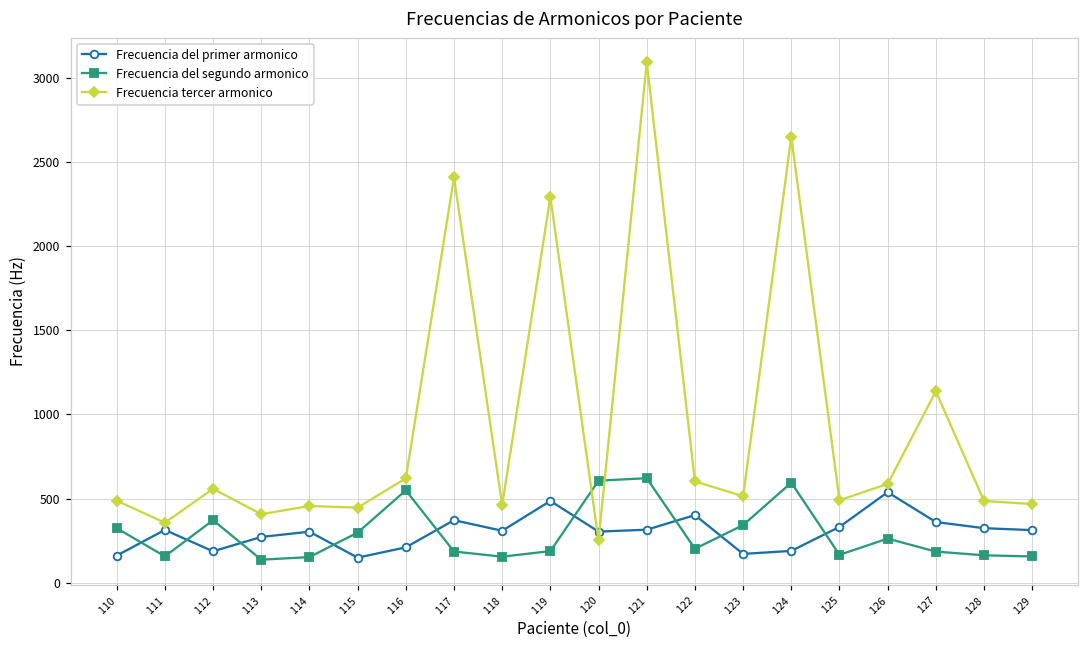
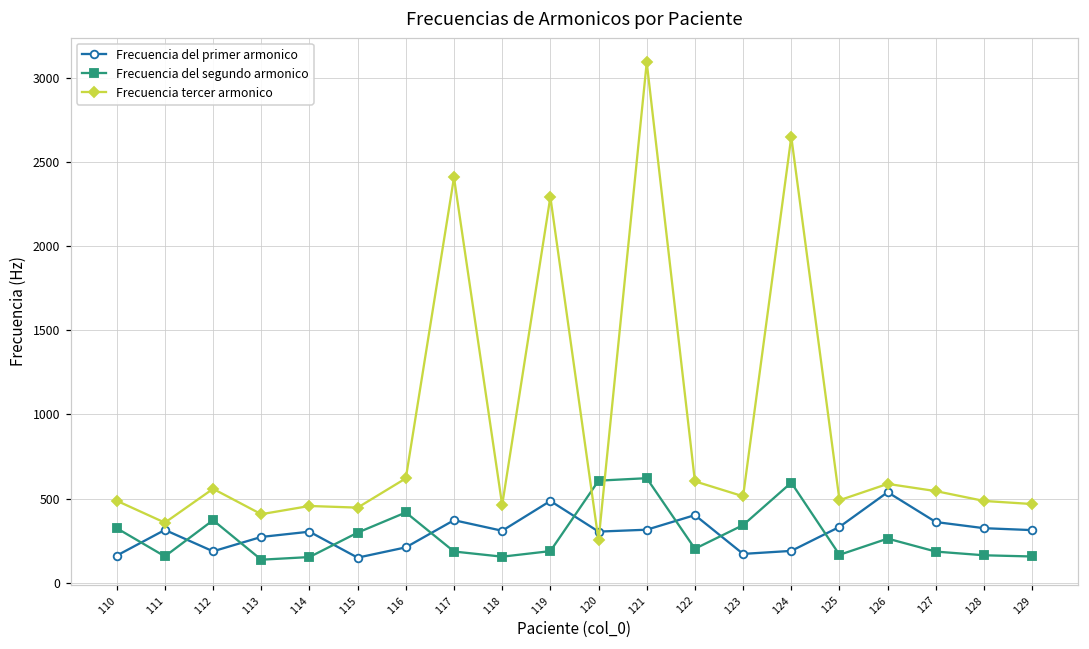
  {
    "Frecuencia del primer armonico": {
      "110": 160,
      "111": 310,
      "112": 190,
      "113": 270,
      "114": 300,
      "115": 150,
      "116": 210,
      "117": 370,
      "118": 310,
      "119": 490,
      "120": 300,
      "121": 310,
      "122": 400,
      "123": 170,
      "124": 190,
      "125": 330,
      "126": 540,
      "127": 360,
      "128": 320,
      "129": 310
    },
    "Frecuencia del segundo armonico": {
      "110": 320,
      "111": 160,
      "112": 370,
      "113": 140,
      "114": 150,
      "115": 300,
-     "116": 550,
+     "116": 420,
      "117": 190,
      "118": 150,
      "119": 190,
      "120": 610,
      "121": 620,
      "122": 200,
      "123": 340,
      "124": 590,
      "125": 170,
      "126": 260,
      "127": 180,
      "128": 160,
      "129": 160
    },
    "Frecuencia tercer armonico": {
      "110": 490,
      "111": 360,
      "112": 560,
      "113": 410,
      "114": 460,
      "115": 450,
      "116": 620,
      "117": 2410,
      "118": 460,
      "119": 2290,
      "120": 250,
      "121": 3090,
      "122": 600,
      "123": 510,
      "124": 2650,
      "125": 490,
      "126": 590,
-     "127": 1140,
+     "127": 540,
      "128": 490,
      "129": 470
    }
  }
